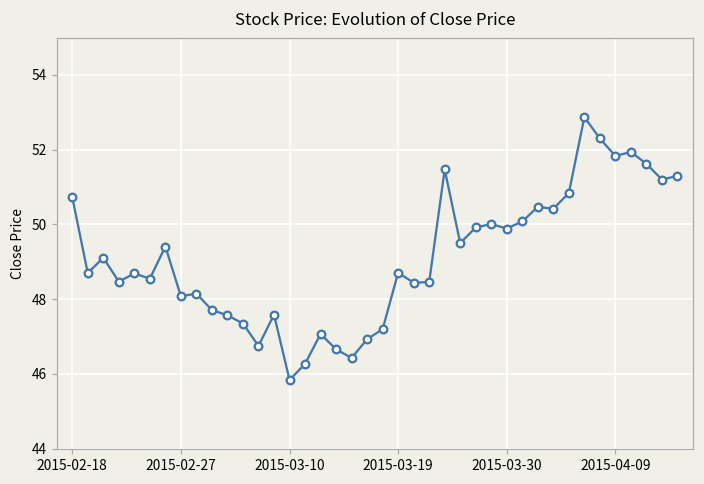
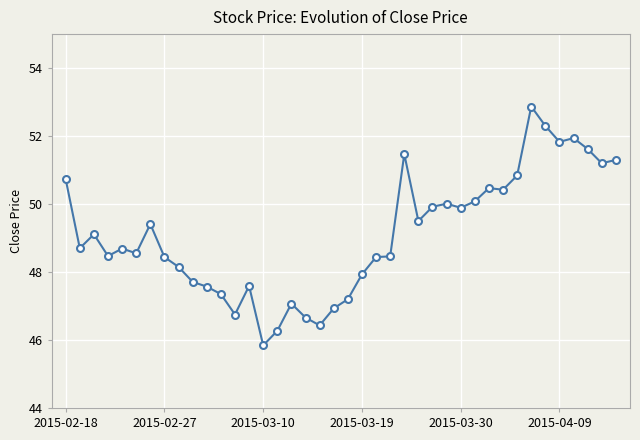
  {
    "2015-02-18": 50.7,
-   "2015-02-27": 48.1,
+   "2015-02-27": 48.4,
    "2015-03-10": 45.8,
-   "2015-03-19": 48.7,
+   "2015-03-19": 47.9,
    "2015-03-30": 49.9,
    "2015-04-09": 51.8
  }
